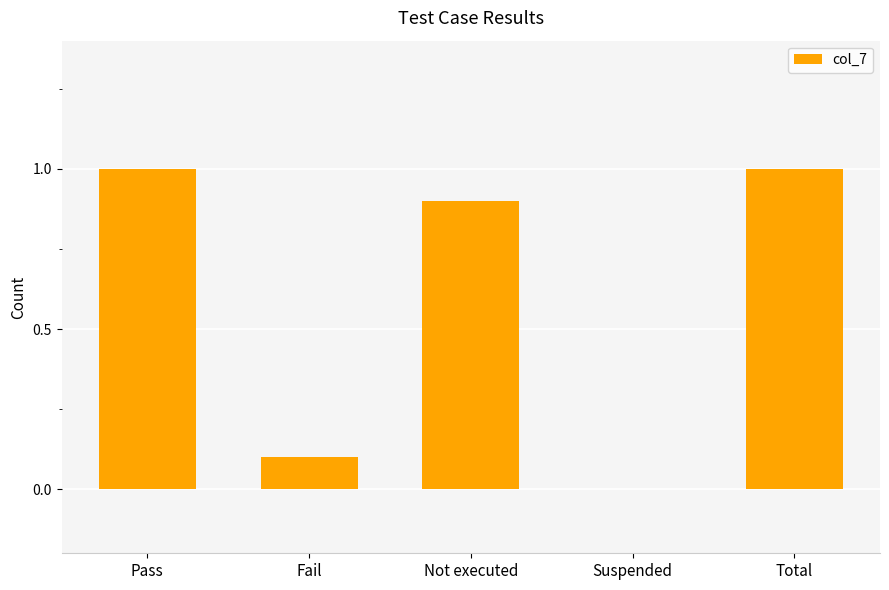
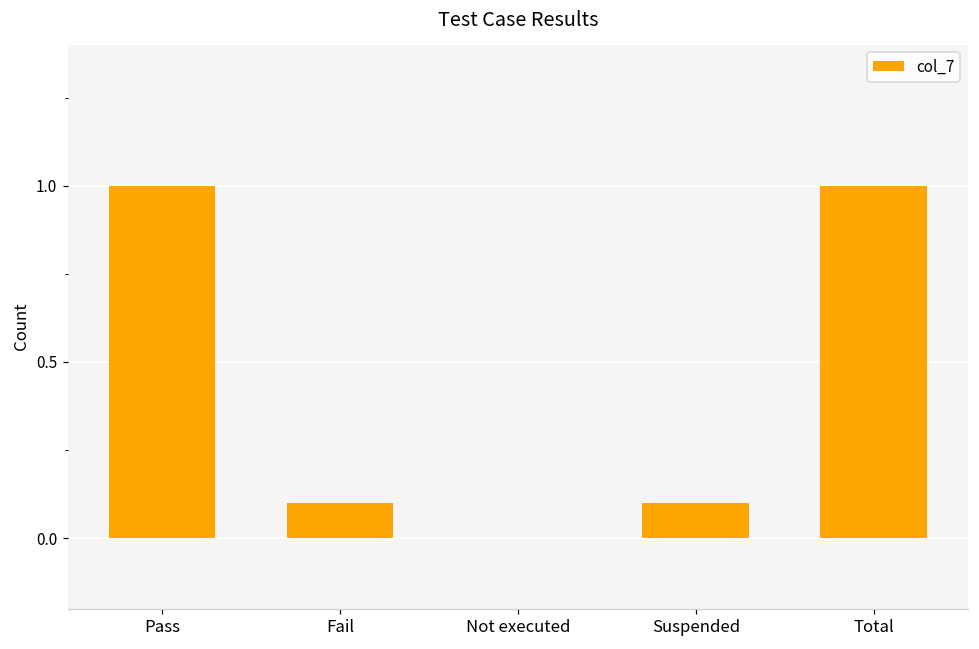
  {
    "Pass": 1.0,
    "Fail": 0.1,
-   "Not executed": 0.9,
-   "Suspended": 0.0,
+   "Not executed": 0.0,
+   "Suspended": 0.1,
    "Total": 1.0
  }
